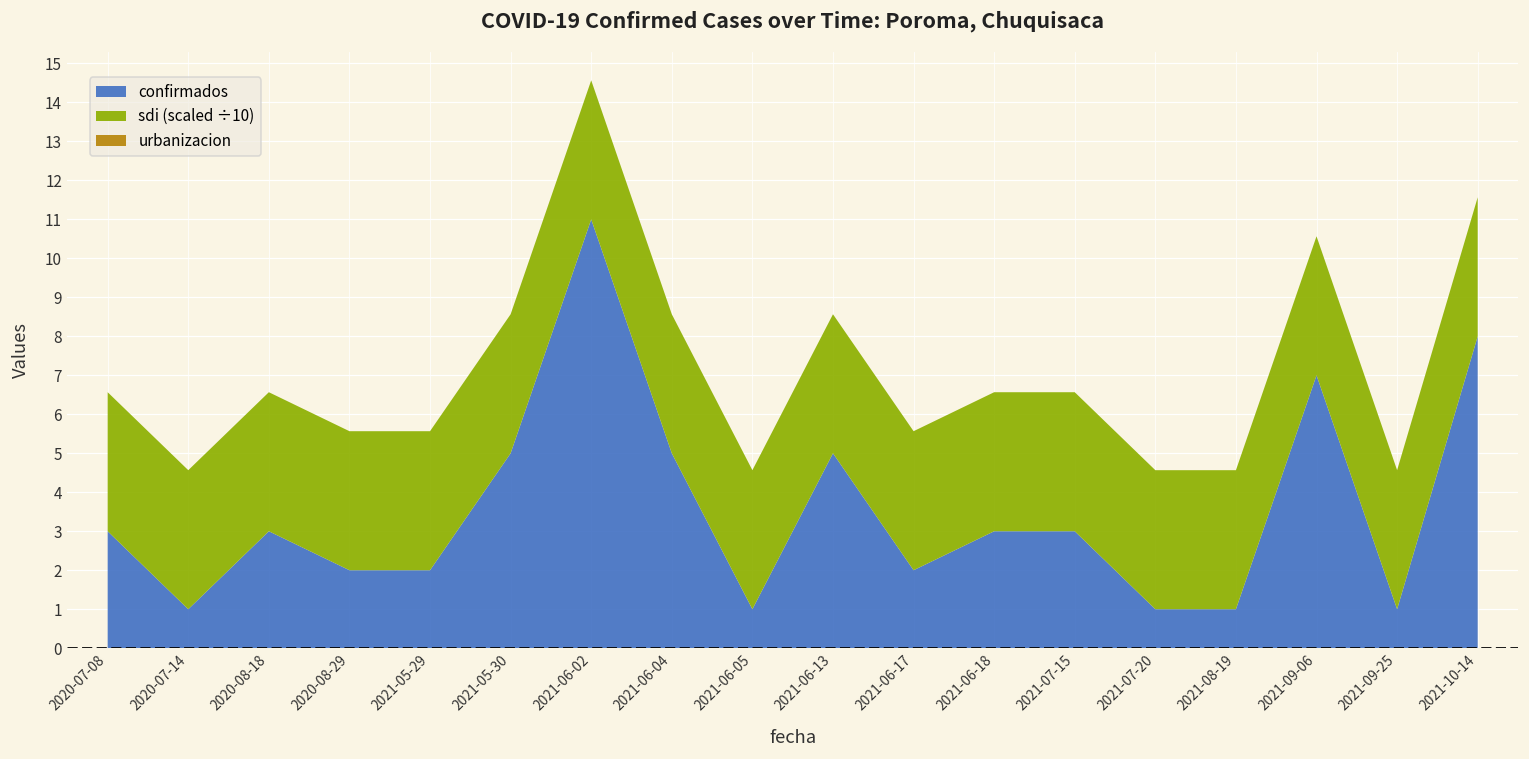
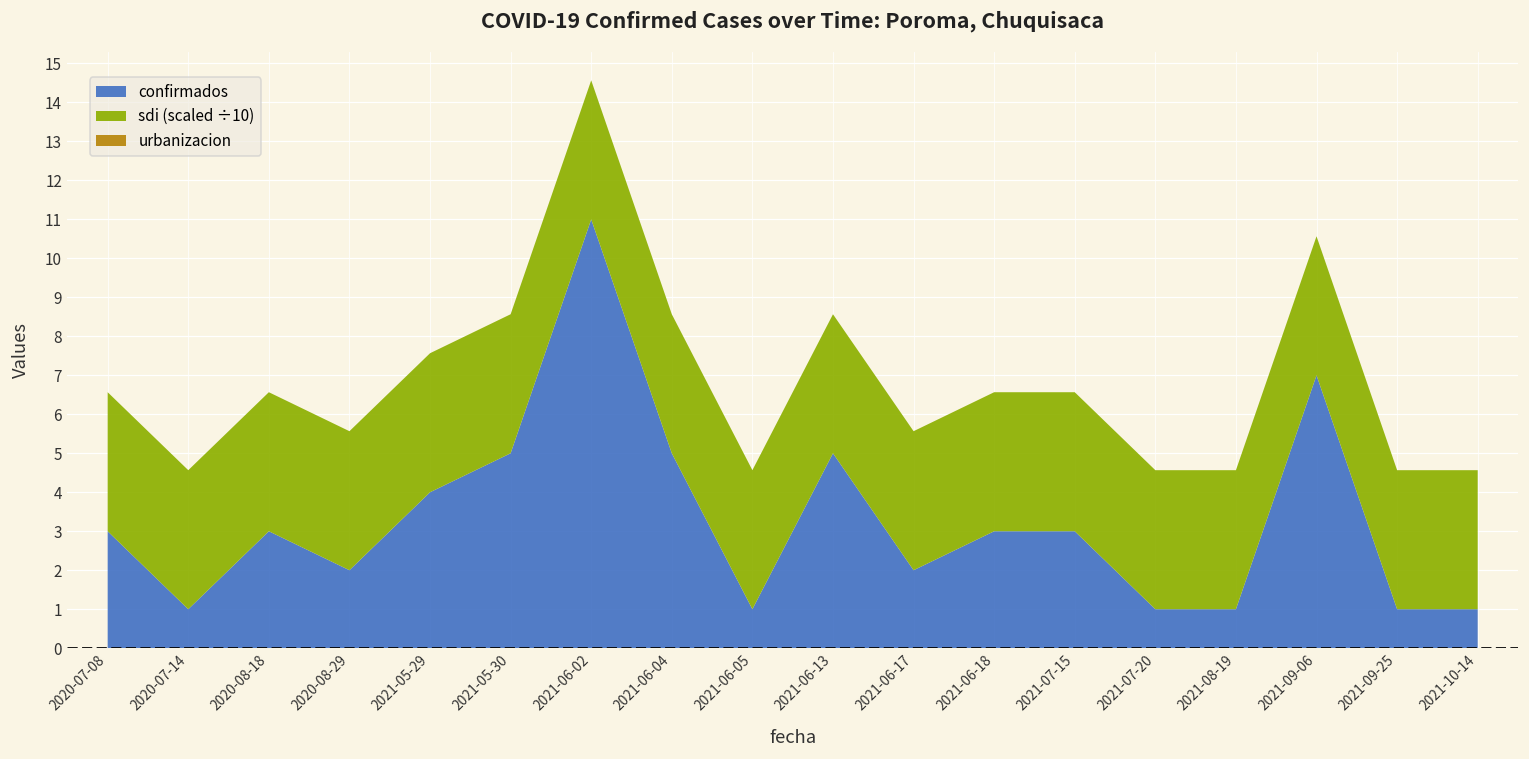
  {
    "confirmados": {
      "2020-07-08": 3,
      "2020-07-14": 1,
      "2020-08-18": 3,
      "2020-08-29": 2,
-     "2021-05-29": 2,
+     "2021-05-29": 4,
      "2021-05-30": 5,
      "2021-06-02": 11,
      "2021-06-04": 5,
      "2021-06-05": 1,
      "2021-06-13": 5,
      "2021-06-17": 2,
      "2021-06-18": 3,
      "2021-07-15": 3,
      "2021-07-20": 1,
      "2021-08-19": 1,
      "2021-09-06": 7,
      "2021-09-25": 1,
-     "2021-10-14": 8
+     "2021-10-14": 1
    }
  }
